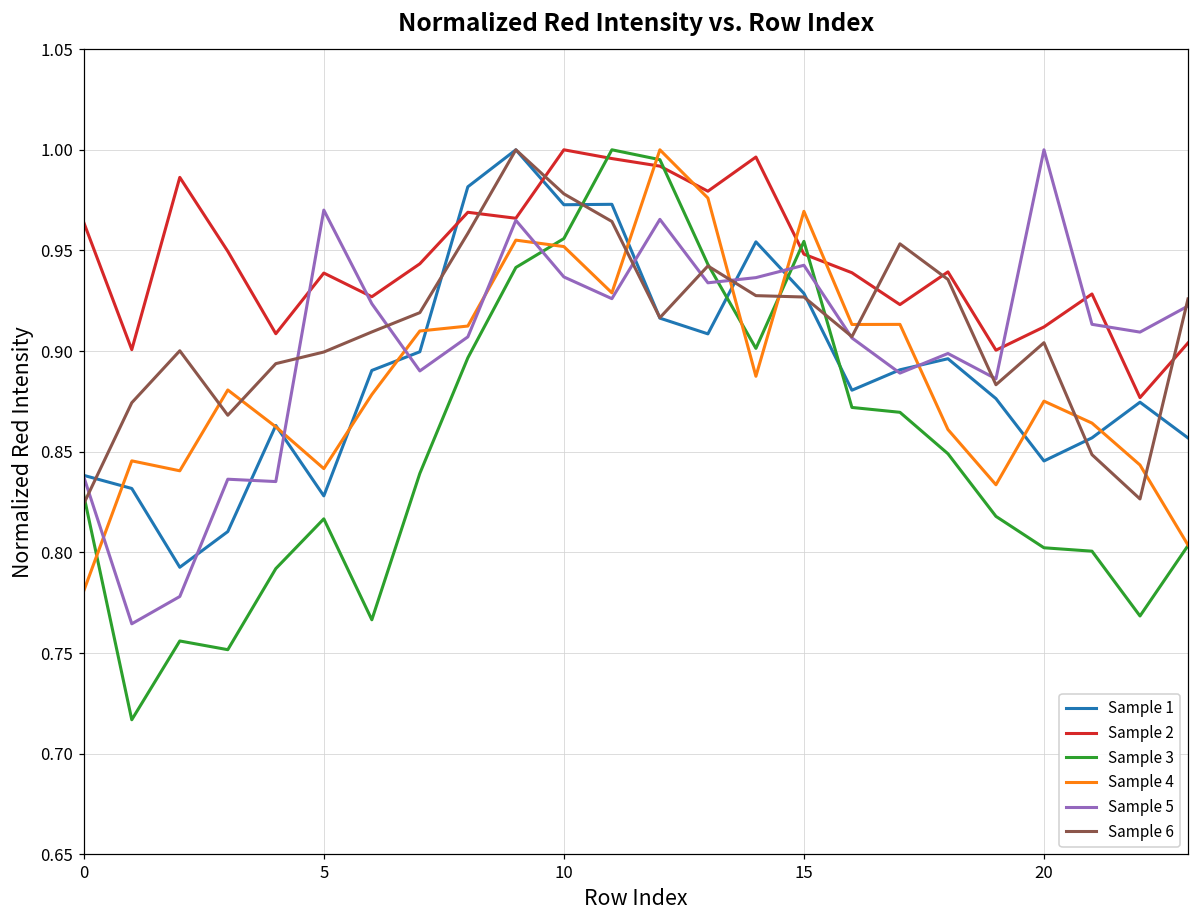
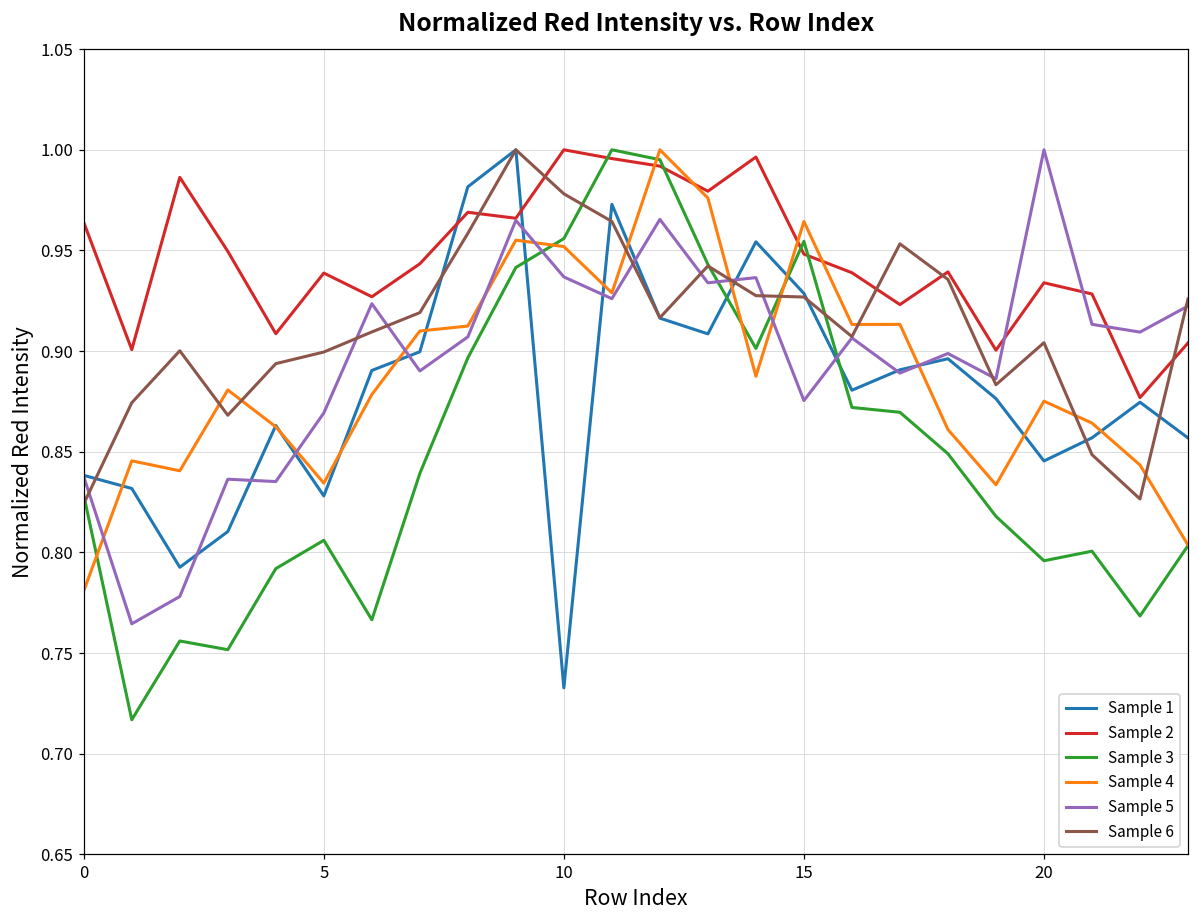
  {
    "Sample 1": {
      "5": 0.828,
-     "10": 0.973,
+     "10": 0.733,
      "15": 0.929,
      "20": 0.845
    },
    "Sample 2": {
      "0": 0.964,
      "5": 0.939,
      "10": 1.000,
      "15": 0.948,
-     "20": 0.912
+     "20": 0.934
    },
    "Sample 3": {
      "0": 0.828,
-     "5": 0.817,
+     "5": 0.806,
      "10": 0.956,
      "15": 0.955,
-     "20": 0.802
+     "20": 0.796
    },
    "Sample 4": {
      "0": 0.781,
-     "5": 0.842,
+     "5": 0.834,
      "10": 0.952,
-     "15": 0.969,
+     "15": 0.964,
      "20": 0.875
    },
    "Sample 5": {
-     "5": 0.970,
+     "5": 0.869,
      "10": 0.937,
-     "15": 0.943,
+     "15": 0.875,
      "20": 1.000
    },
    "Sample 6": {
      "0": 0.824,
      "5": 0.900,
      "10": 0.978,
      "15": 0.927,
      "20": 0.904
    }
  }
